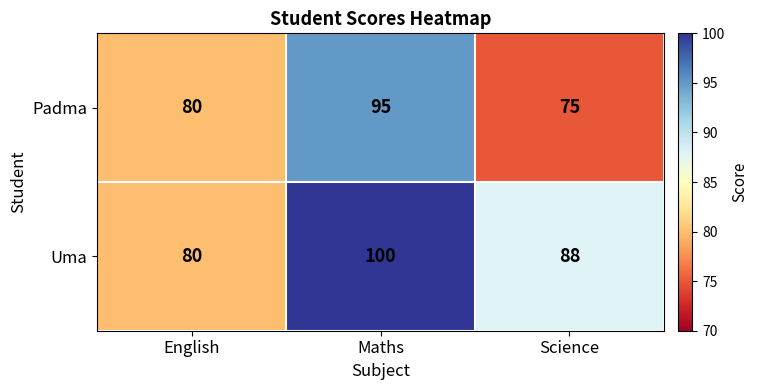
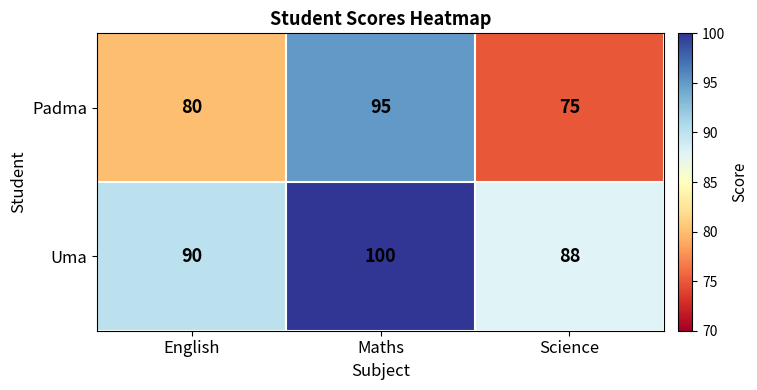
  {
    "Padma": {
      "English": 80,
      "Maths": 95,
      "Science": 75
    },
    "Uma": {
-     "English": 80,
+     "English": 90,
      "Maths": 100,
      "Science": 88
    }
  }
